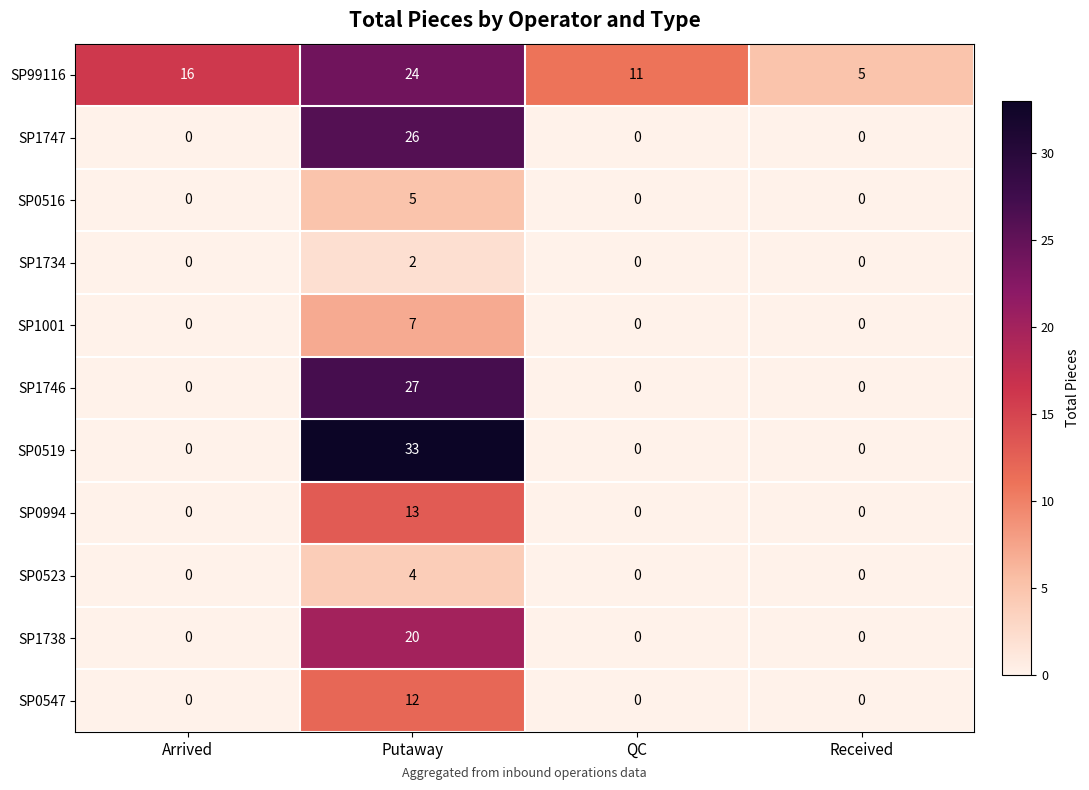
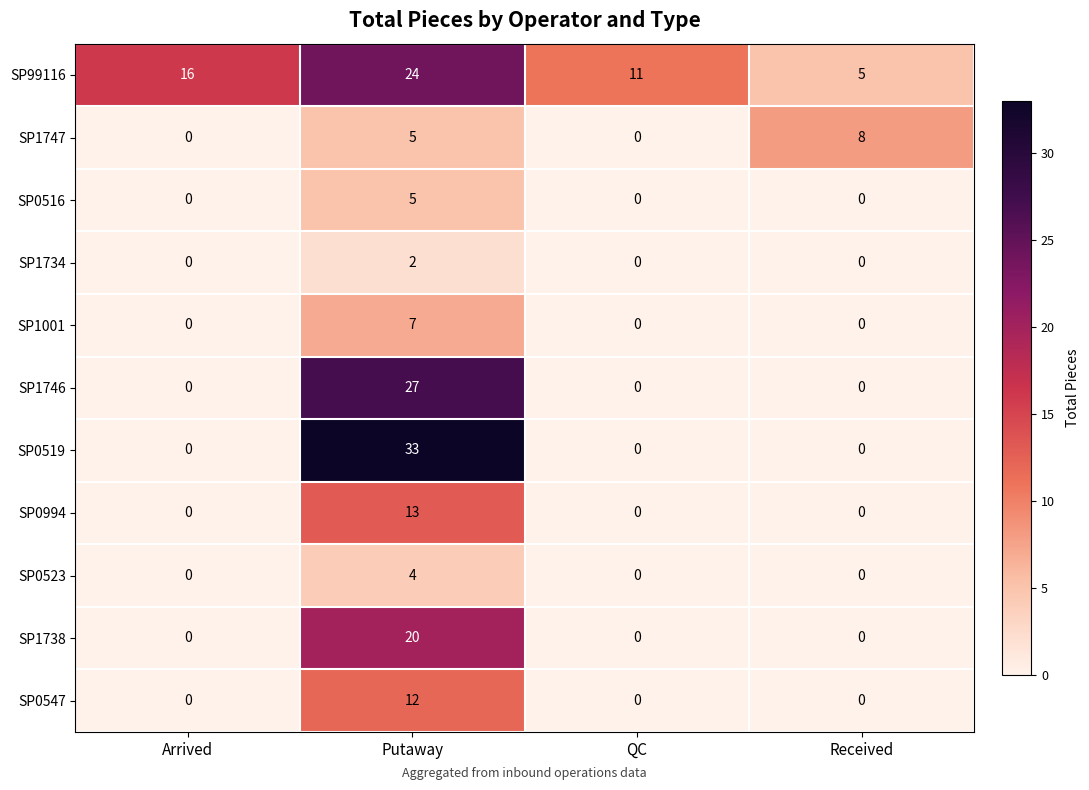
  {
    "SP99116": {
      "Arrived": 16,
      "Putaway": 24,
      "QC": 11,
      "Received": 5
    },
    "SP1747": {
      "Arrived": 0,
-     "Putaway": 26,
+     "Putaway": 5,
      "QC": 0,
-     "Received": 0
+     "Received": 8
    },
    "SP0516": {
      "Arrived": 0,
      "Putaway": 5,
      "QC": 0,
      "Received": 0
    },
    "SP1734": {
      "Arrived": 0,
      "Putaway": 2,
      "QC": 0,
      "Received": 0
    },
    "SP1001": {
      "Arrived": 0,
      "Putaway": 7,
      "QC": 0,
      "Received": 0
    },
    "SP1746": {
      "Arrived": 0,
      "Putaway": 27,
      "QC": 0,
      "Received": 0
    },
    "SP0519": {
      "Arrived": 0,
      "Putaway": 33,
      "QC": 0,
      "Received": 0
    },
    "SP0994": {
      "Arrived": 0,
      "Putaway": 13,
      "QC": 0,
      "Received": 0
    },
    "SP0523": {
      "Arrived": 0,
      "Putaway": 4,
      "QC": 0,
      "Received": 0
    },
    "SP1738": {
      "Arrived": 0,
      "Putaway": 20,
      "QC": 0,
      "Received": 0
    },
    "SP0547": {
      "Arrived": 0,
      "Putaway": 12,
      "QC": 0,
      "Received": 0
    }
  }
